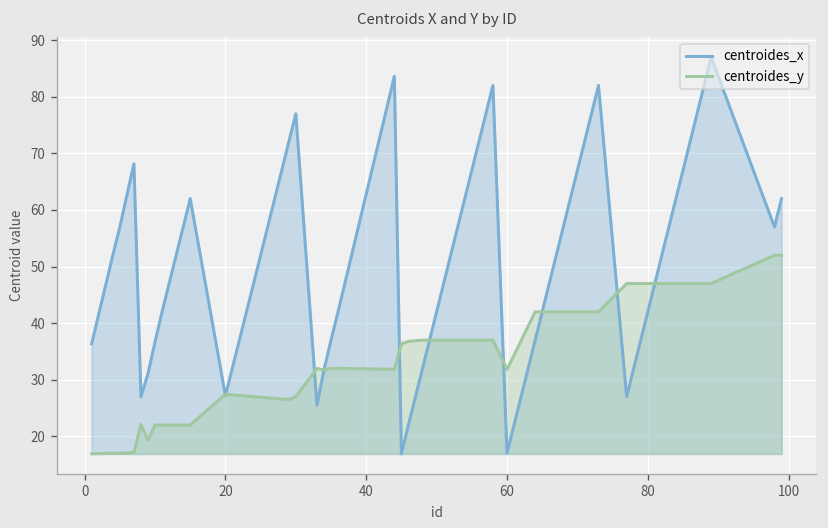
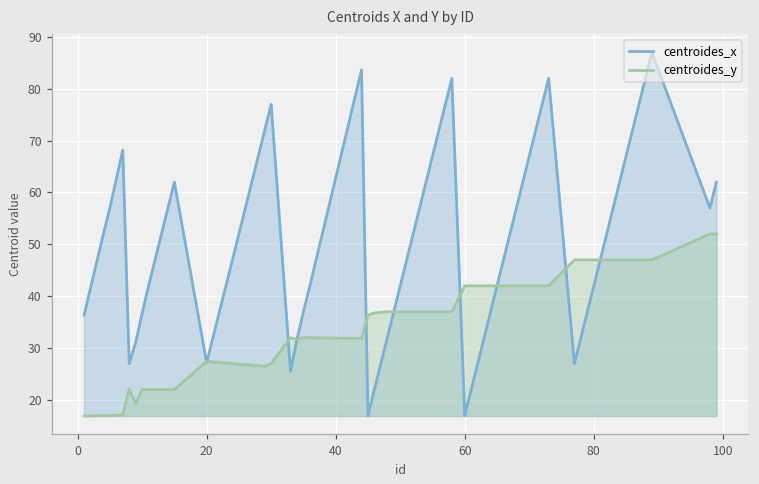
  {
    "centroides_x": {
      "60": 17
    },
    "centroides_y": {
-     "60": 32
+     "60": 42
    }
  }
